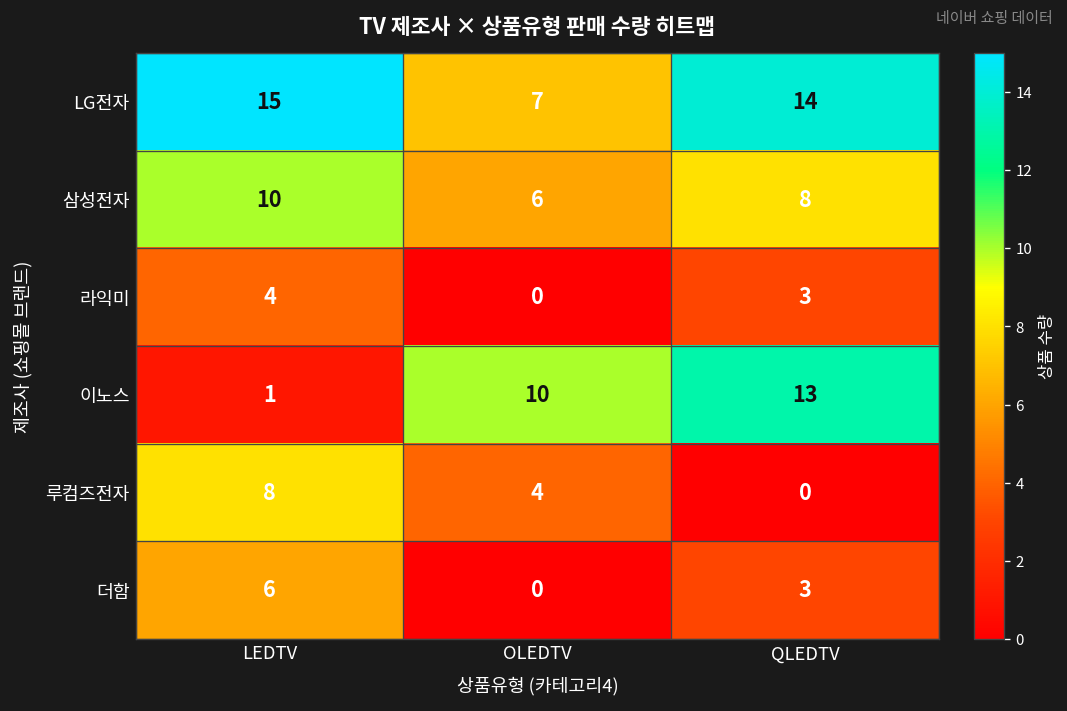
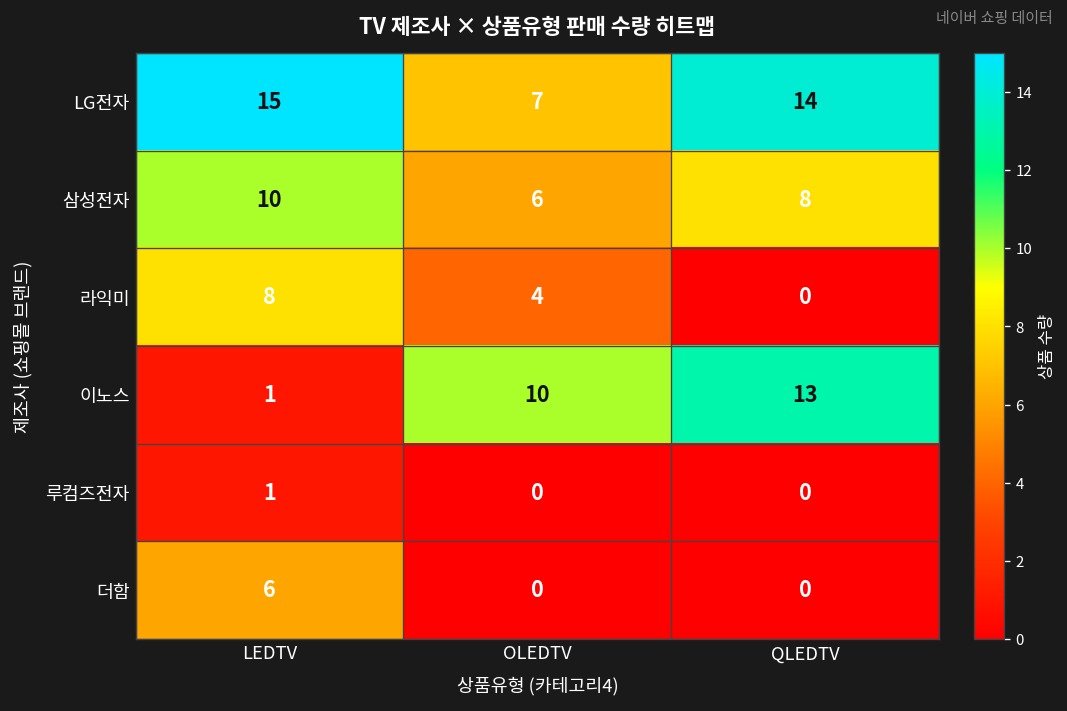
  {
    "LG전자": {
      "LEDTV": 15,
      "OLEDTV": 7,
      "QLEDTV": 14
    },
    "삼성전자": {
      "LEDTV": 10,
      "OLEDTV": 6,
      "QLEDTV": 8
    },
    "라익미": {
-     "LEDTV": 4,
-     "OLEDTV": 0,
-     "QLEDTV": 3
+     "LEDTV": 8,
+     "OLEDTV": 4,
+     "QLEDTV": 0
    },
    "이노스": {
      "LEDTV": 1,
      "OLEDTV": 10,
      "QLEDTV": 13
    },
    "루컴즈전자": {
-     "LEDTV": 8,
-     "OLEDTV": 4,
+     "LEDTV": 1,
+     "OLEDTV": 0,
      "QLEDTV": 0
    },
    "더함": {
      "LEDTV": 6,
      "OLEDTV": 0,
-     "QLEDTV": 3
+     "QLEDTV": 0
    }
  }
